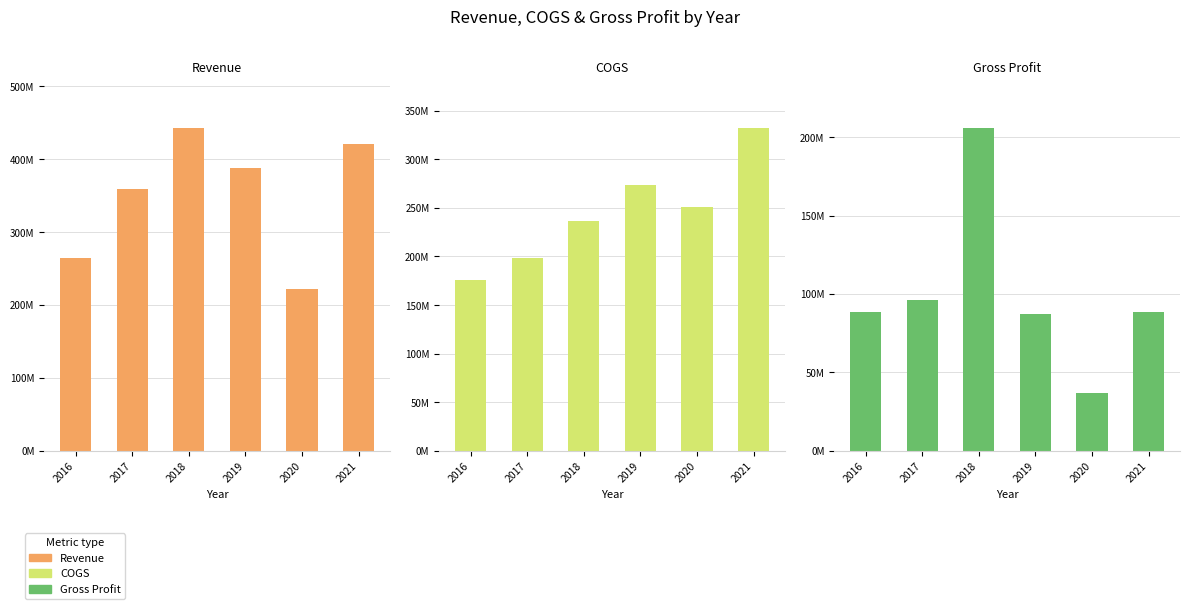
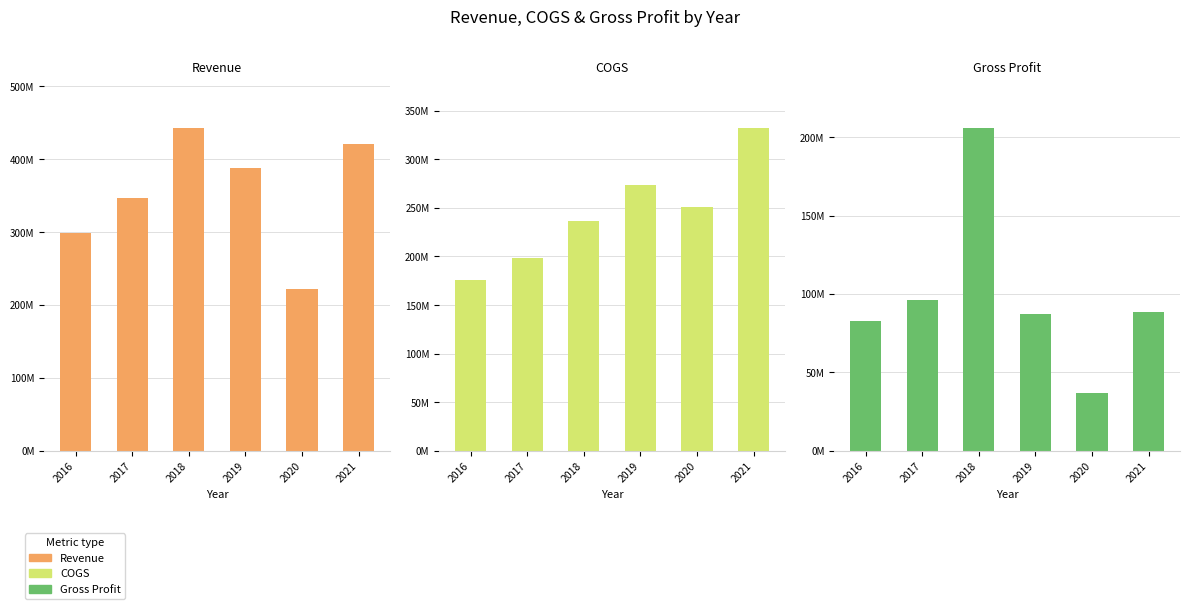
  {
    "Revenue": {
-     "2016": 260000000,
-     "2017": 360000000,
+     "2016": 300000000,
+     "2017": 350000000,
      "2018": 440000000,
      "2019": 390000000,
      "2020": 220000000,
      "2021": 420000000
    },
    "COGS": {
      "2016": 180000000,
      "2017": 200000000,
      "2018": 240000000,
      "2019": 270000000,
      "2020": 250000000,
      "2021": 330000000
    },
    "Gross Profit": {
-     "2016": 88000000,
+     "2016": 83000000,
      "2017": 96000000,
      "2018": 206000000,
      "2019": 87000000,
      "2020": 37000000,
      "2021": 88000000
    }
  }
